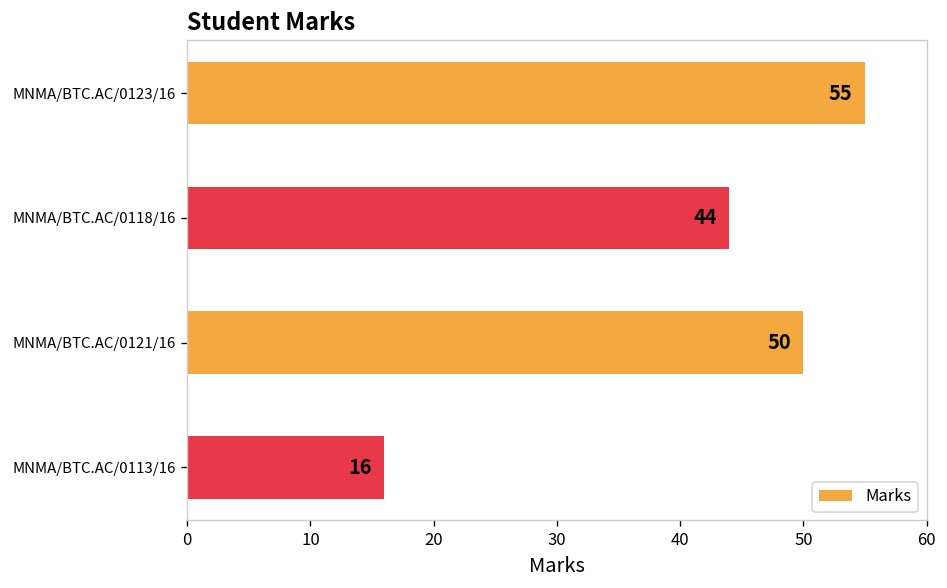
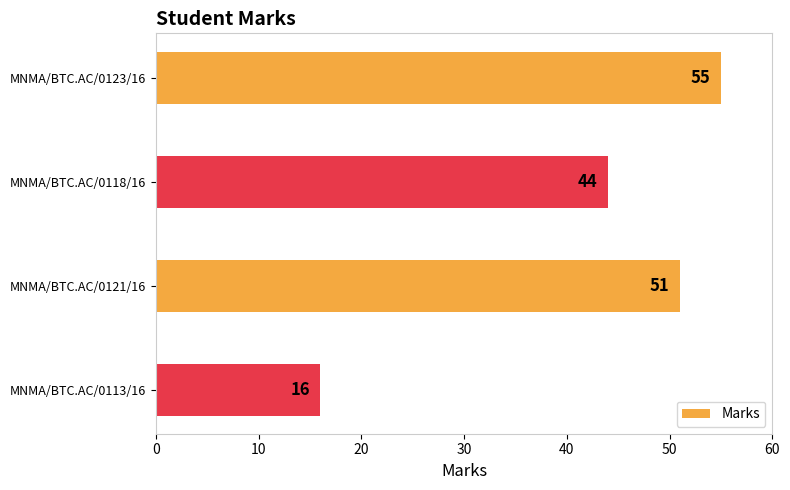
  {
    "MNMA/BTC.AC/0123/16": 55,
    "MNMA/BTC.AC/0118/16": 44,
-   "MNMA/BTC.AC/0121/16": 50,
+   "MNMA/BTC.AC/0121/16": 51,
    "MNMA/BTC.AC/0113/16": 16
  }
